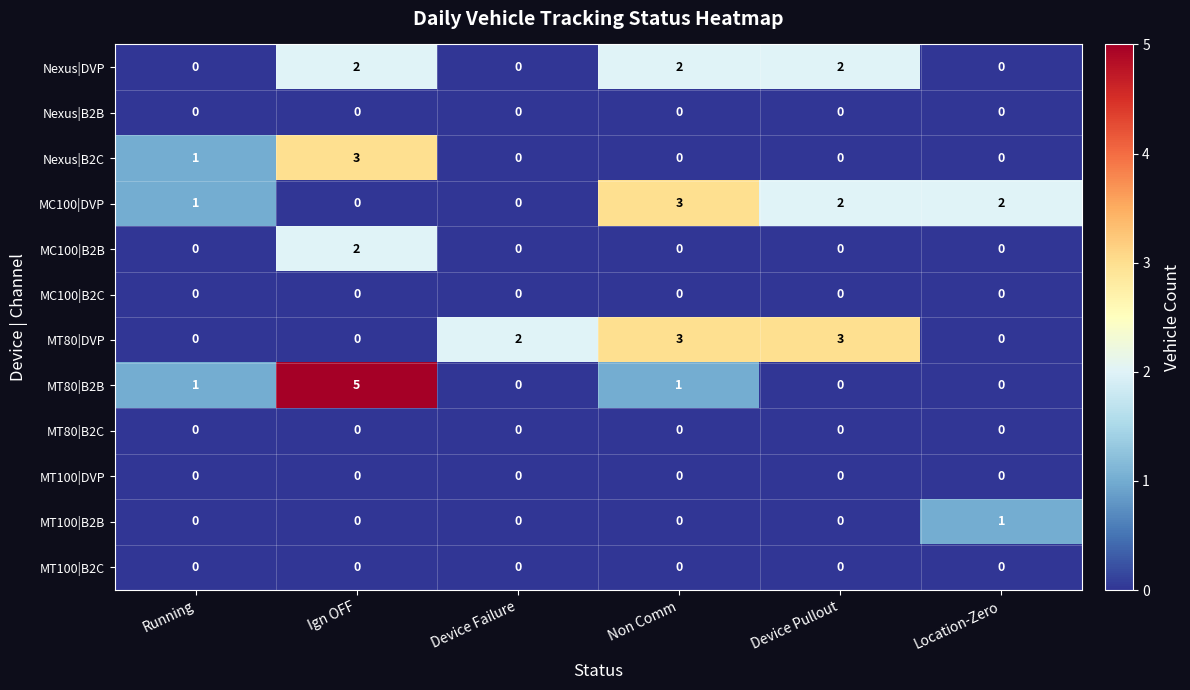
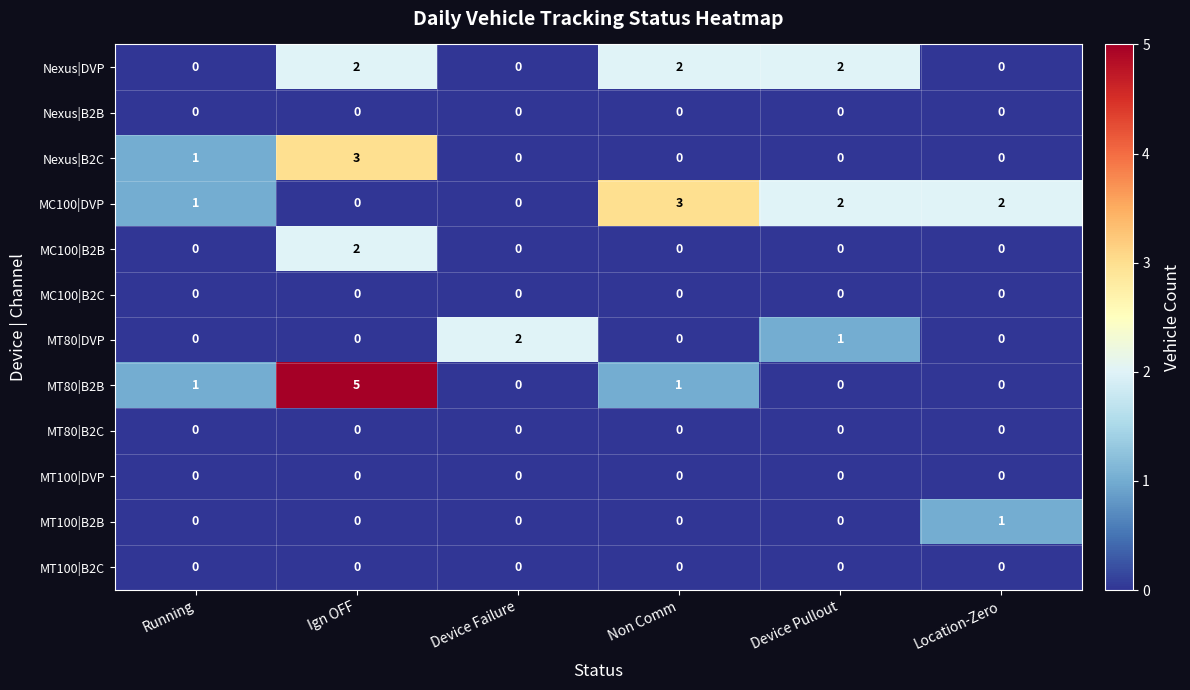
  {
    "Nexus|DVP": {
      "Running": 0,
      "Ign OFF": 2,
      "Device Failure": 0,
      "Non Comm": 2,
      "Device Pullout": 2,
      "Location-Zero": 0
    },
    "Nexus|B2B": {
      "Running": 0,
      "Ign OFF": 0,
      "Device Failure": 0,
      "Non Comm": 0,
      "Device Pullout": 0,
      "Location-Zero": 0
    },
    "Nexus|B2C": {
      "Running": 1,
      "Ign OFF": 3,
      "Device Failure": 0,
      "Non Comm": 0,
      "Device Pullout": 0,
      "Location-Zero": 0
    },
    "MC100|DVP": {
      "Running": 1,
      "Ign OFF": 0,
      "Device Failure": 0,
      "Non Comm": 3,
      "Device Pullout": 2,
      "Location-Zero": 2
    },
    "MC100|B2B": {
      "Running": 0,
      "Ign OFF": 2,
      "Device Failure": 0,
      "Non Comm": 0,
      "Device Pullout": 0,
      "Location-Zero": 0
    },
    "MC100|B2C": {
      "Running": 0,
      "Ign OFF": 0,
      "Device Failure": 0,
      "Non Comm": 0,
      "Device Pullout": 0,
      "Location-Zero": 0
    },
    "MT80|DVP": {
      "Running": 0,
      "Ign OFF": 0,
      "Device Failure": 2,
-     "Non Comm": 3,
-     "Device Pullout": 3,
+     "Non Comm": 0,
+     "Device Pullout": 1,
      "Location-Zero": 0
    },
    "MT80|B2B": {
      "Running": 1,
      "Ign OFF": 5,
      "Device Failure": 0,
      "Non Comm": 1,
      "Device Pullout": 0,
      "Location-Zero": 0
    },
    "MT80|B2C": {
      "Running": 0,
      "Ign OFF": 0,
      "Device Failure": 0,
      "Non Comm": 0,
      "Device Pullout": 0,
      "Location-Zero": 0
    },
    "MT100|DVP": {
      "Running": 0,
      "Ign OFF": 0,
      "Device Failure": 0,
      "Non Comm": 0,
      "Device Pullout": 0,
      "Location-Zero": 0
    },
    "MT100|B2B": {
      "Running": 0,
      "Ign OFF": 0,
      "Device Failure": 0,
      "Non Comm": 0,
      "Device Pullout": 0,
      "Location-Zero": 1
    },
    "MT100|B2C": {
      "Running": 0,
      "Ign OFF": 0,
      "Device Failure": 0,
      "Non Comm": 0,
      "Device Pullout": 0,
      "Location-Zero": 0
    }
  }
